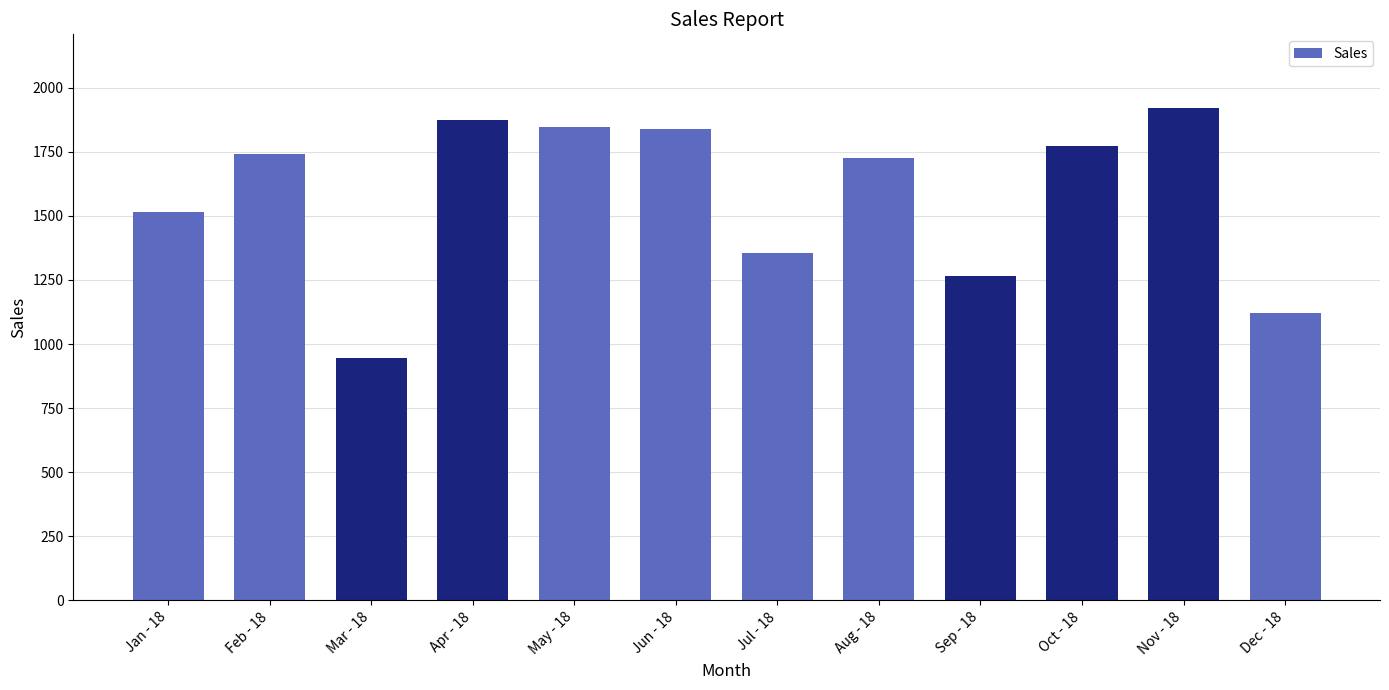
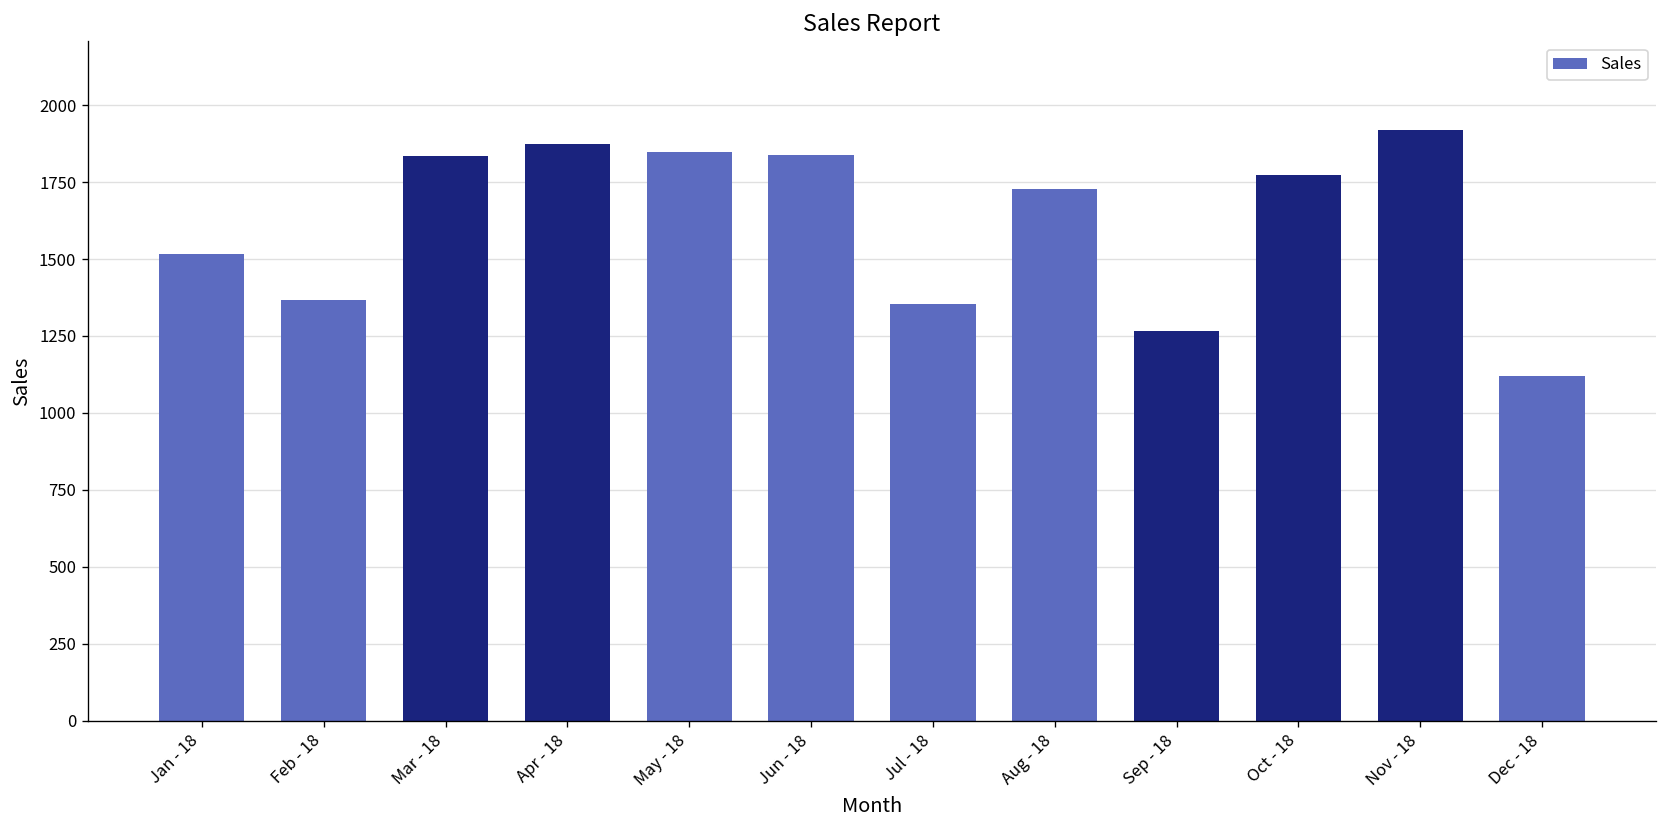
  {
    "Jan - 18": 1520,
-   "Feb - 18": 1740,
-   "Mar - 18": 950,
+   "Feb - 18": 1370,
+   "Mar - 18": 1840,
    "Apr - 18": 1870,
    "May - 18": 1850,
    "Jun - 18": 1840,
    "Jul - 18": 1360,
    "Aug - 18": 1730,
    "Sep - 18": 1270,
    "Oct - 18": 1770,
    "Nov - 18": 1920,
    "Dec - 18": 1120
  }
